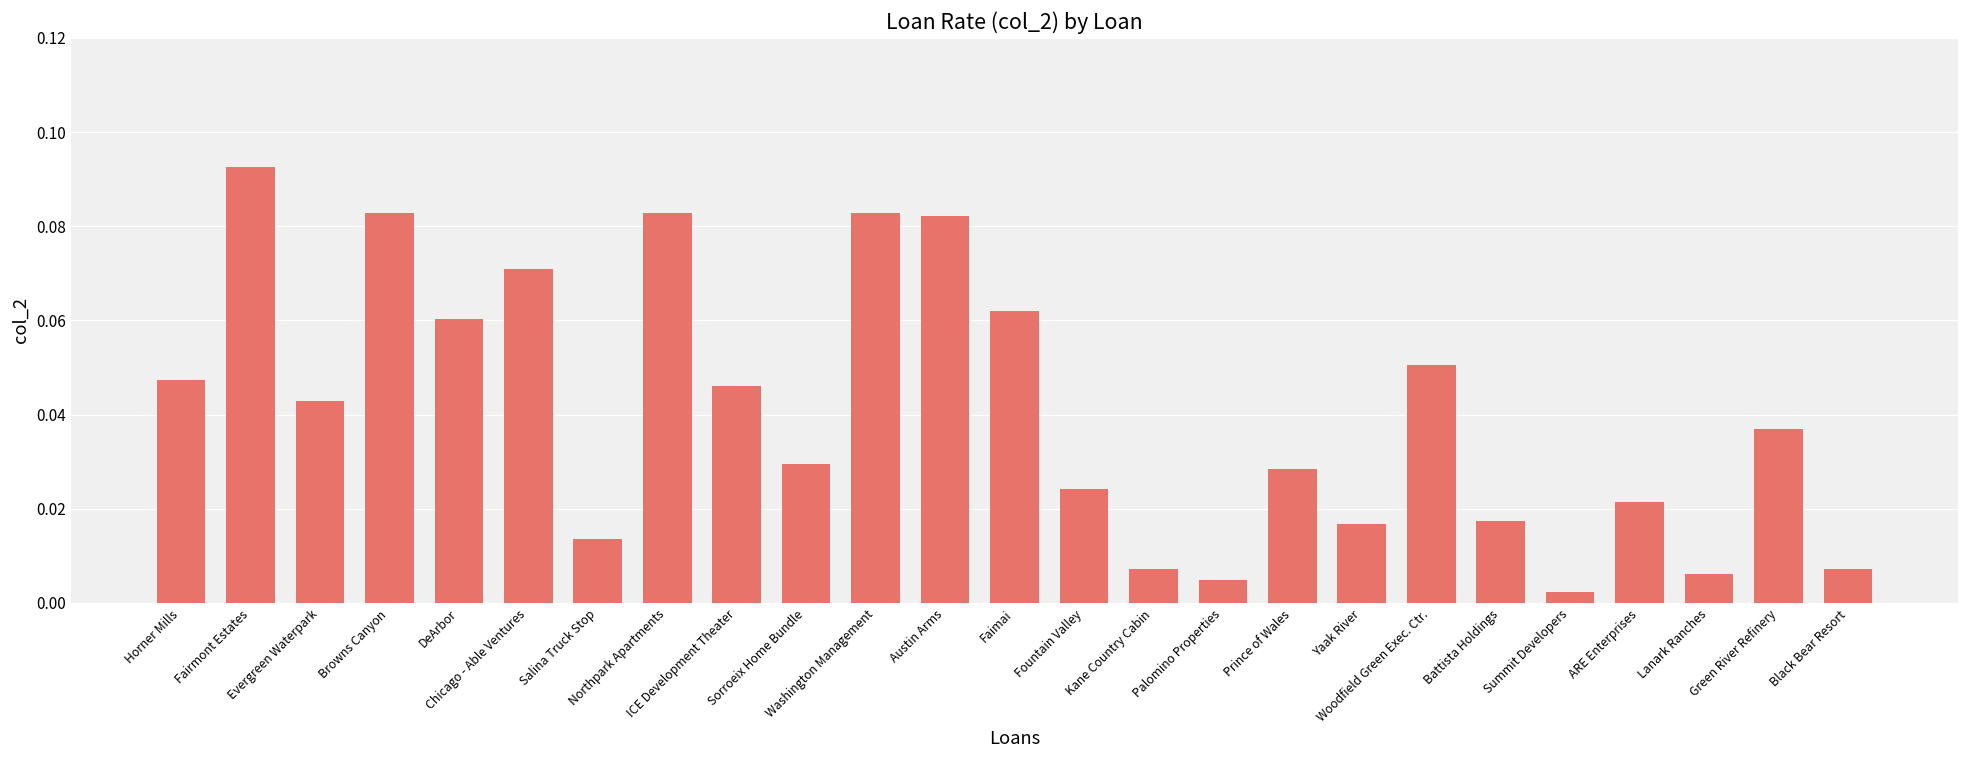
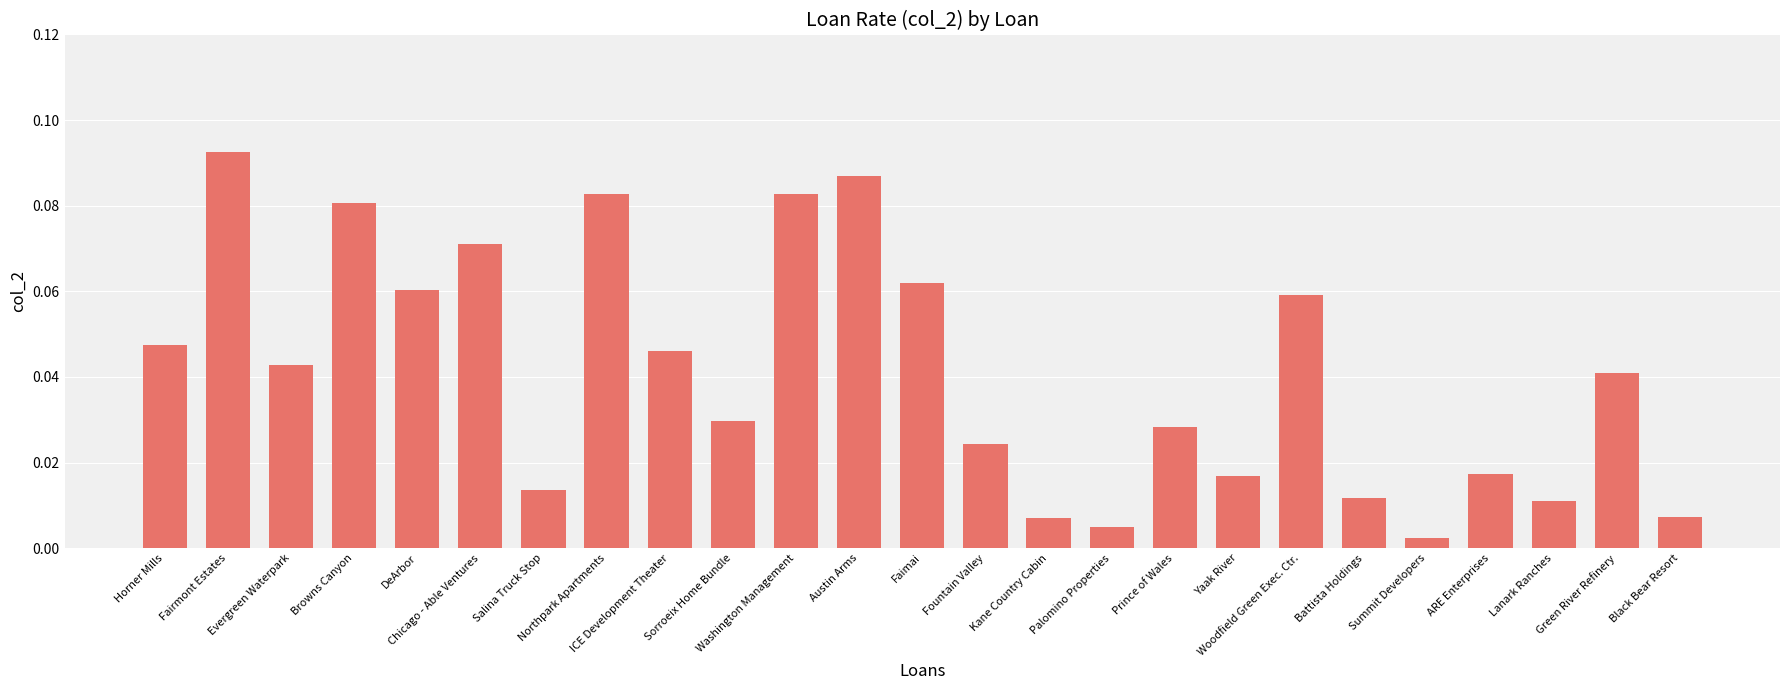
  {
    "Horner Mills": 0.047,
    "Fairmont Estates": 0.093,
    "Evergreen Waterpark": 0.043,
-   "Browns Canyon": 0.083,
+   "Browns Canyon": 0.081,
    "DeArbor": 0.060,
    "Chicago - Able Ventures": 0.071,
    "Salina Truck Stop": 0.014,
    "Northpark Apartments": 0.083,
    "ICE Development Theater": 0.046,
    "Sorroeix Home Bundle": 0.030,
    "Washington Management": 0.083,
-   "Austin Arms": 0.082,
+   "Austin Arms": 0.087,
    "Faimai": 0.062,
    "Fountain Valley": 0.024,
    "Kane Country Cabin": 0.007,
    "Palomino Properties": 0.005,
    "Prince of Wales": 0.028,
    "Yaak River": 0.017,
-   "Woodfield Green Exec. Ctr.": 0.051,
-   "Battista Holdings": 0.018,
+   "Woodfield Green Exec. Ctr.": 0.059,
+   "Battista Holdings": 0.012,
    "Summit Developers": 0.002,
-   "ARE Enterprises": 0.022,
-   "Lanark Ranches": 0.006,
-   "Green River Refinery": 0.037,
+   "ARE Enterprises": 0.017,
+   "Lanark Ranches": 0.011,
+   "Green River Refinery": 0.041,
    "Black Bear Resort": 0.007
  }
